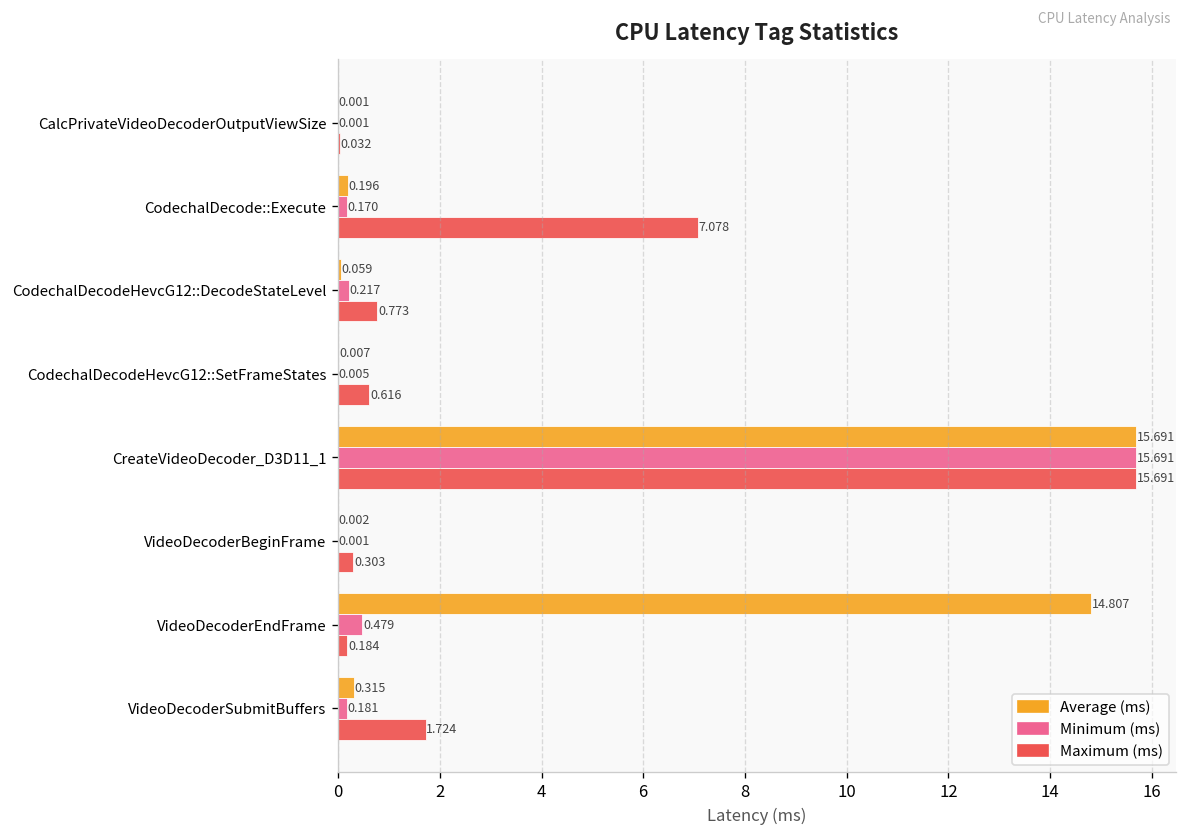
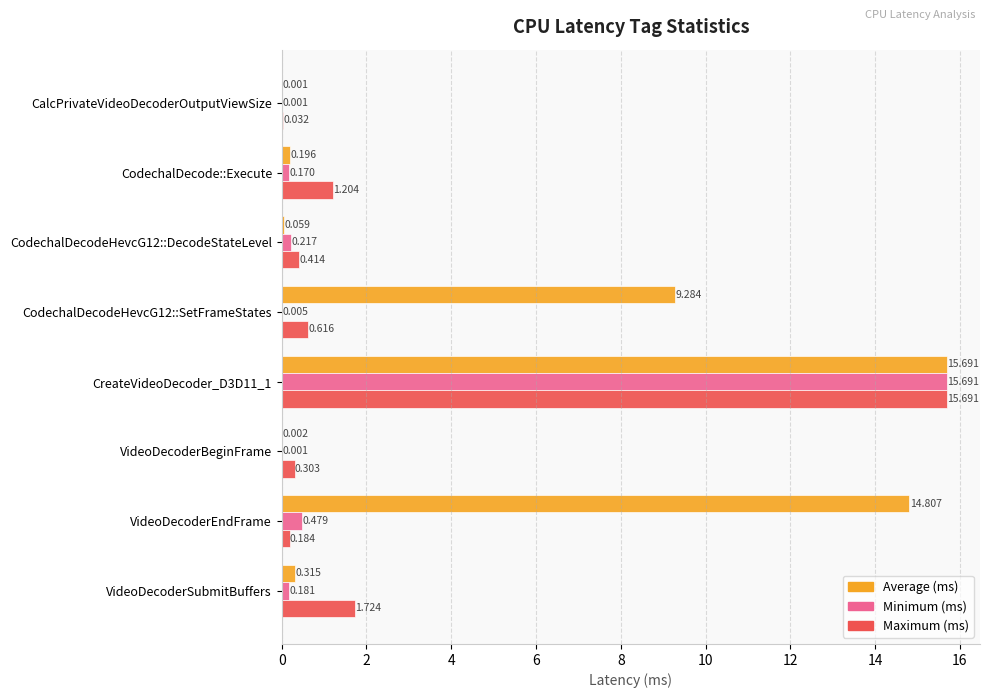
  {
    "Average (ms)": {
      "CalcPrivateVideoDecoderOutputViewSize": 0.001,
      "CodechalDecode::Execute": 0.196,
      "CodechalDecodeHevcG12::DecodeStateLevel": 0.059,
-     "CodechalDecodeHevcG12::SetFrameStates": 0.007,
+     "CodechalDecodeHevcG12::SetFrameStates": 9.284,
      "CreateVideoDecoder_D3D11_1": 15.691,
      "VideoDecoderBeginFrame": 0.002,
      "VideoDecoderEndFrame": 14.807,
      "VideoDecoderSubmitBuffers": 0.315
    },
    "Minimum (ms)": {
      "CalcPrivateVideoDecoderOutputViewSize": 0.001,
      "CodechalDecode::Execute": 0.170,
      "CodechalDecodeHevcG12::DecodeStateLevel": 0.217,
      "CodechalDecodeHevcG12::SetFrameStates": 0.005,
      "CreateVideoDecoder_D3D11_1": 15.691,
      "VideoDecoderBeginFrame": 0.001,
      "VideoDecoderEndFrame": 0.479,
      "VideoDecoderSubmitBuffers": 0.181
    },
    "Maximum (ms)": {
      "CalcPrivateVideoDecoderOutputViewSize": 0.032,
-     "CodechalDecode::Execute": 7.078,
-     "CodechalDecodeHevcG12::DecodeStateLevel": 0.773,
+     "CodechalDecode::Execute": 1.204,
+     "CodechalDecodeHevcG12::DecodeStateLevel": 0.414,
      "CodechalDecodeHevcG12::SetFrameStates": 0.616,
      "CreateVideoDecoder_D3D11_1": 15.691,
      "VideoDecoderBeginFrame": 0.303,
      "VideoDecoderEndFrame": 0.184,
      "VideoDecoderSubmitBuffers": 1.724
    }
  }
